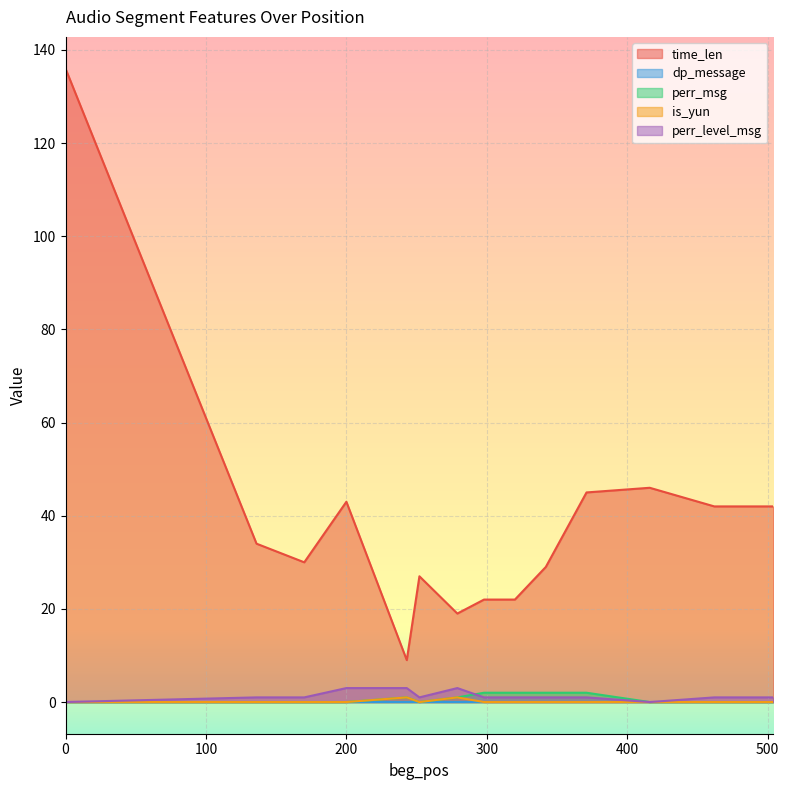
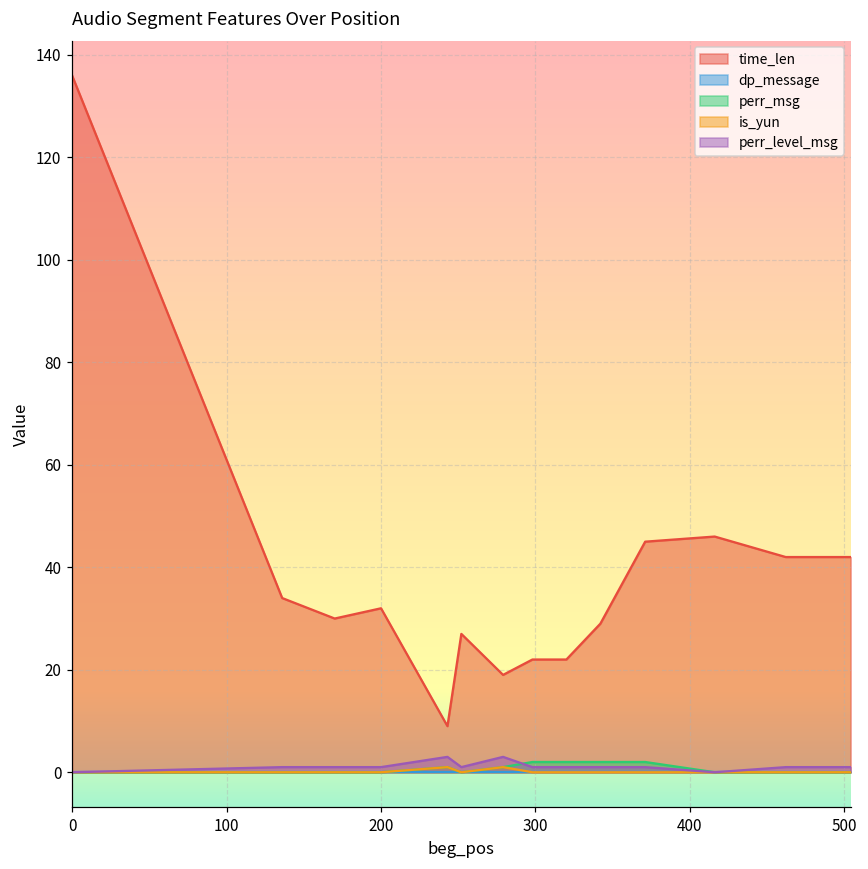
  {
    "time_len": {
      "0": 136,
-     "200": 43
+     "200": 32
    },
    "perr_level_msg": {
-     "200": 3
+     "200": 1
    }
  }
